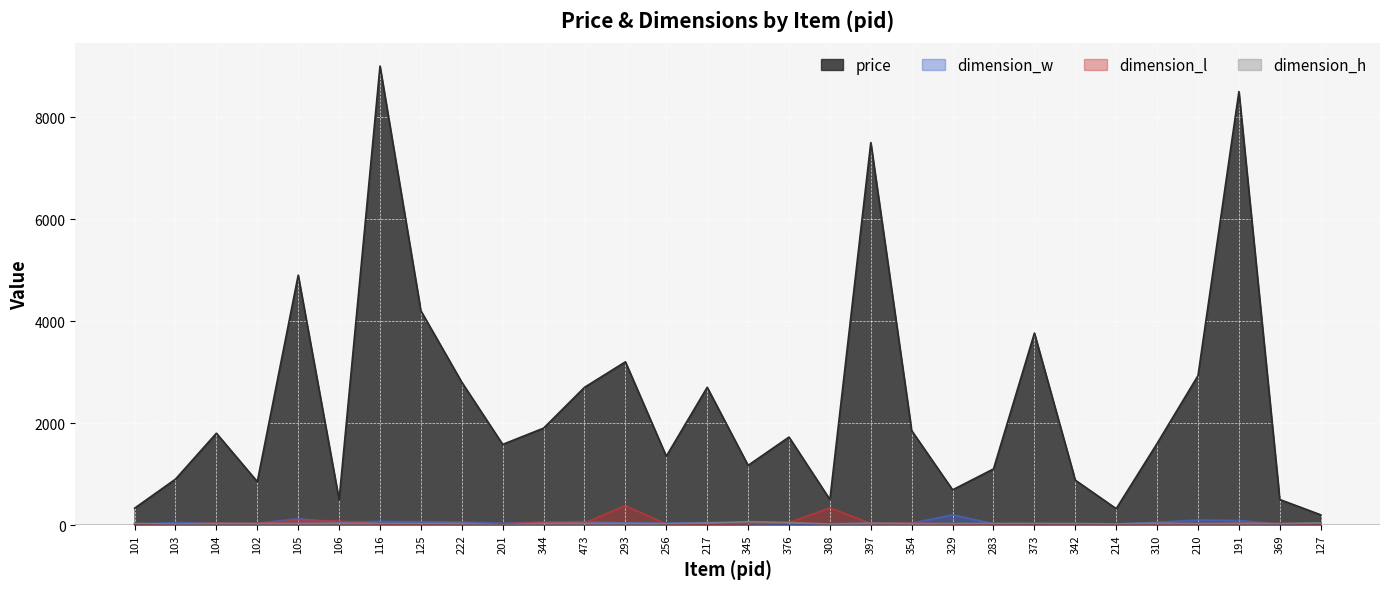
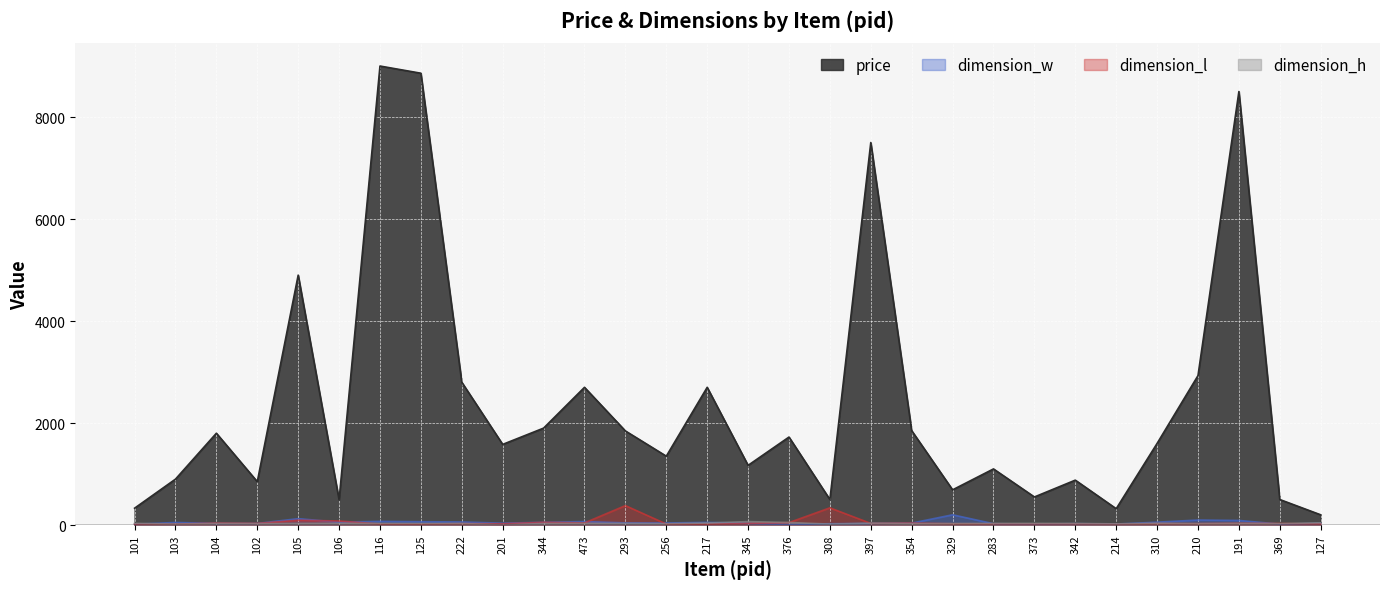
  {
    "price": {
      "101": 300,
      "103": 900,
      "104": 1800,
      "102": 900,
      "105": 4900,
      "106": 500,
      "116": 9000,
-     "125": 4200,
+     "125": 8900,
      "222": 2800,
      "201": 1600,
      "344": 1900,
      "473": 2700,
-     "293": 3200,
+     "293": 1800,
      "256": 1400,
      "217": 2700,
      "345": 1200,
      "376": 1700,
      "308": 500,
      "397": 7500,
      "354": 1900,
      "329": 700,
      "283": 1100,
-     "373": 3800,
+     "373": 600,
      "342": 900,
      "214": 300,
      "310": 1600,
      "210": 2900,
      "191": 8500,
      "369": 500,
      "127": 200
    },
    "dimension_w": {
      "329": 200,
      "210": 100,
      "191": 100
    },
    "dimension_l": {
      "293": 400,
      "308": 300
    },
    "dimension_h": {
      "105": 0
    }
  }
